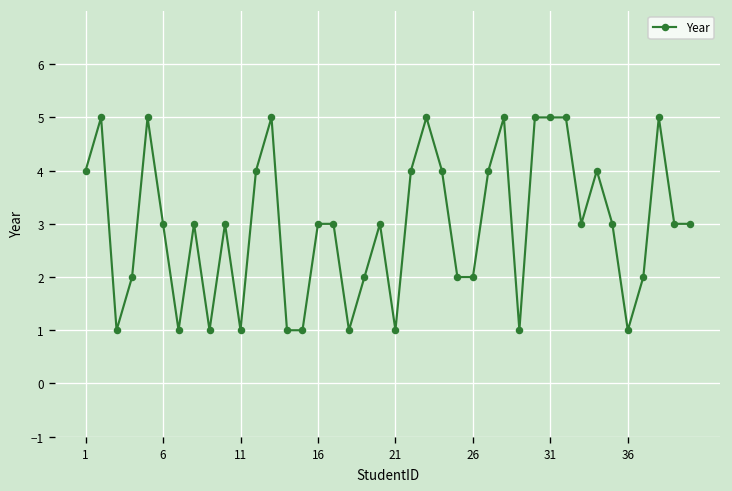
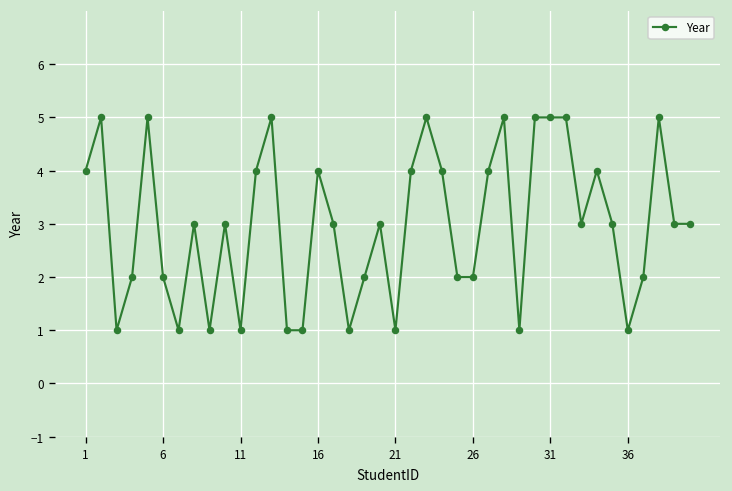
  {
    "1": 4,
-   "6": 3,
+   "6": 2,
    "11": 1,
-   "16": 3,
+   "16": 4,
    "21": 1,
    "26": 2,
    "31": 5,
    "36": 1
  }
